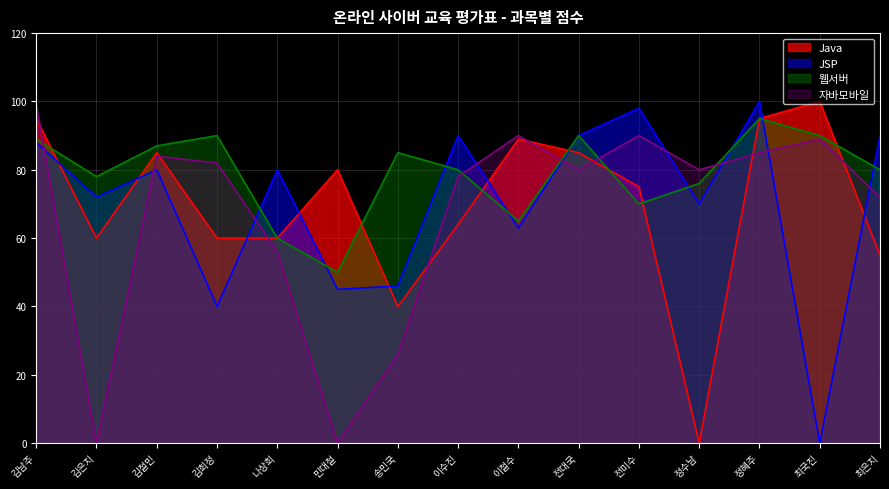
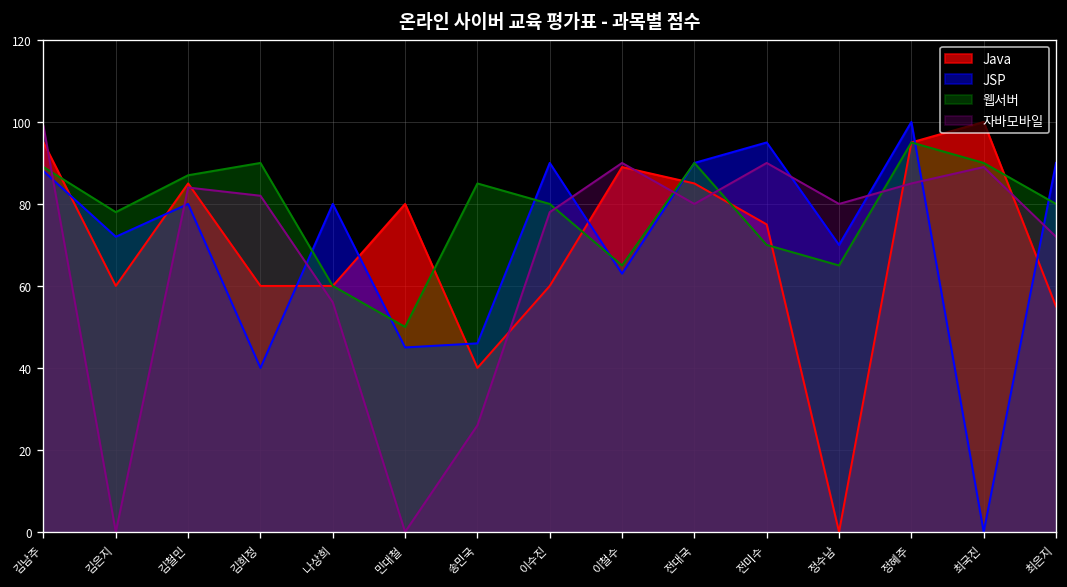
  {
    "Java": {
      "김남주": 95,
      "김은지": 60,
      "김철민": 85,
      "김희정": 60,
      "민대철": 80,
      "송민국": 40,
-     "이수진": 64,
+     "이수진": 60,
      "이철수": 89,
      "전대국": 85,
      "전미수": 75,
      "정수남": 0,
      "최은지": 55
    },
    "JSP": {
      "김남주": 88,
      "김은지": 72,
      "김철민": 80,
      "김희정": 40,
      "나상희": 80,
      "민대철": 45,
      "송민국": 46,
      "이수진": 90,
      "이철수": 63,
-     "전미수": 98,
+     "전미수": 95,
      "정수남": 70,
      "정혜주": 100,
      "최국진": 0,
      "최은지": 90
    },
    "웹서버": {
      "김남주": 89,
      "김은지": 78,
      "김철민": 87,
      "김희정": 90,
      "민대철": 50,
      "송민국": 85,
      "이수진": 80,
      "이철수": 65,
      "전미수": 70,
-     "정수남": 76,
+     "정수남": 65,
      "최국진": 90,
      "최은지": 80
    },
    "자바모바일": {
      "김남주": 99,
      "김은지": 0,
      "김철민": 84,
      "김희정": 82,
      "나상희": 56,
      "민대철": 0,
      "송민국": 26,
      "이수진": 78,
      "이철수": 90,
      "전대국": 80,
      "전미수": 90,
      "정수남": 80,
      "정혜주": 85,
      "최국진": 89,
      "최은지": 72
    }
  }
